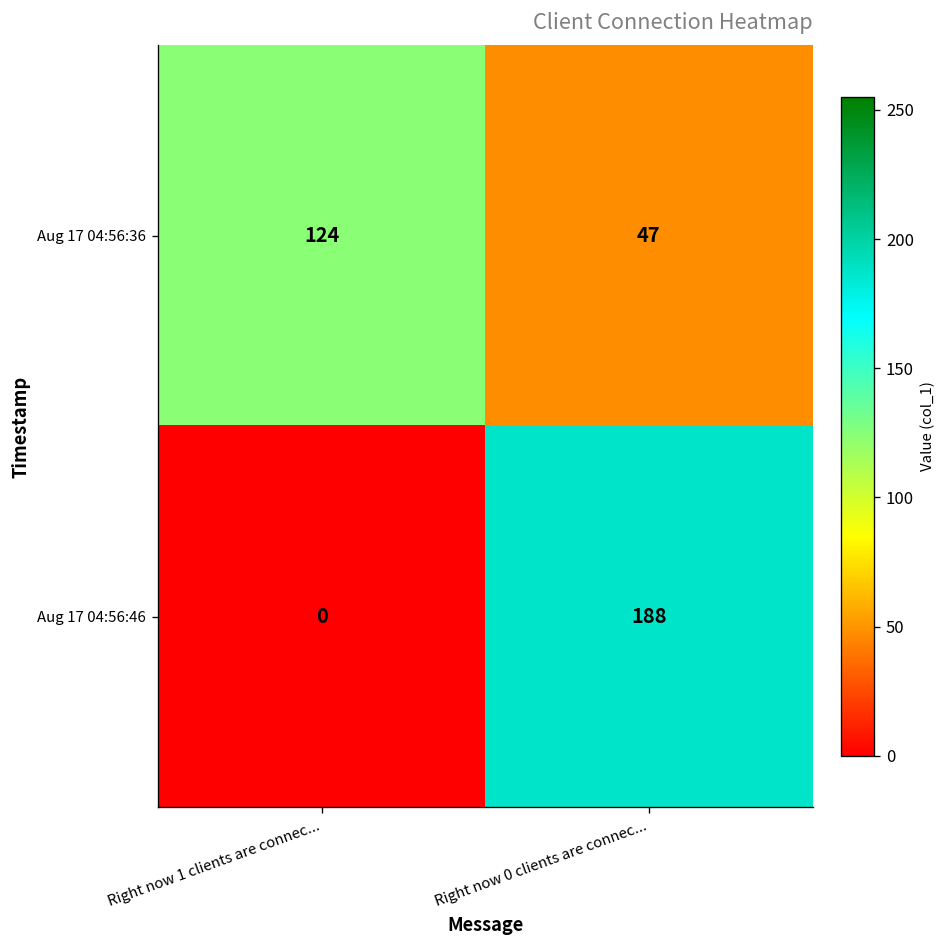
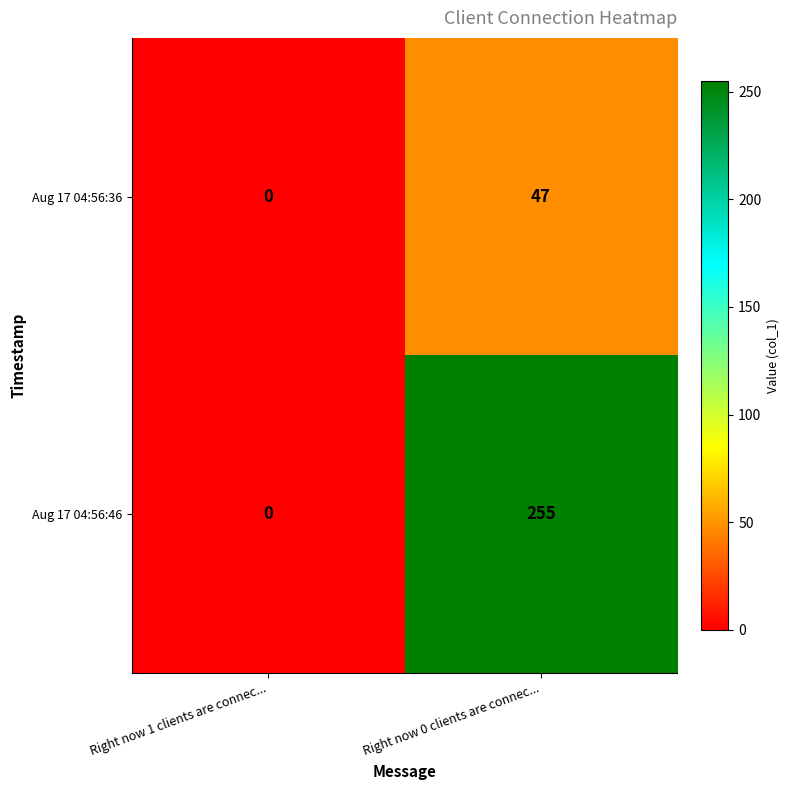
  {
    "Aug 17 04:56:36": {
-     "Right now 1 clients are connec...": 124,
+     "Right now 1 clients are connec...": 0,
      "Right now 0 clients are connec...": 47
    },
    "Aug 17 04:56:46": {
      "Right now 1 clients are connec...": 0,
-     "Right now 0 clients are connec...": 188
+     "Right now 0 clients are connec...": 255
    }
  }
